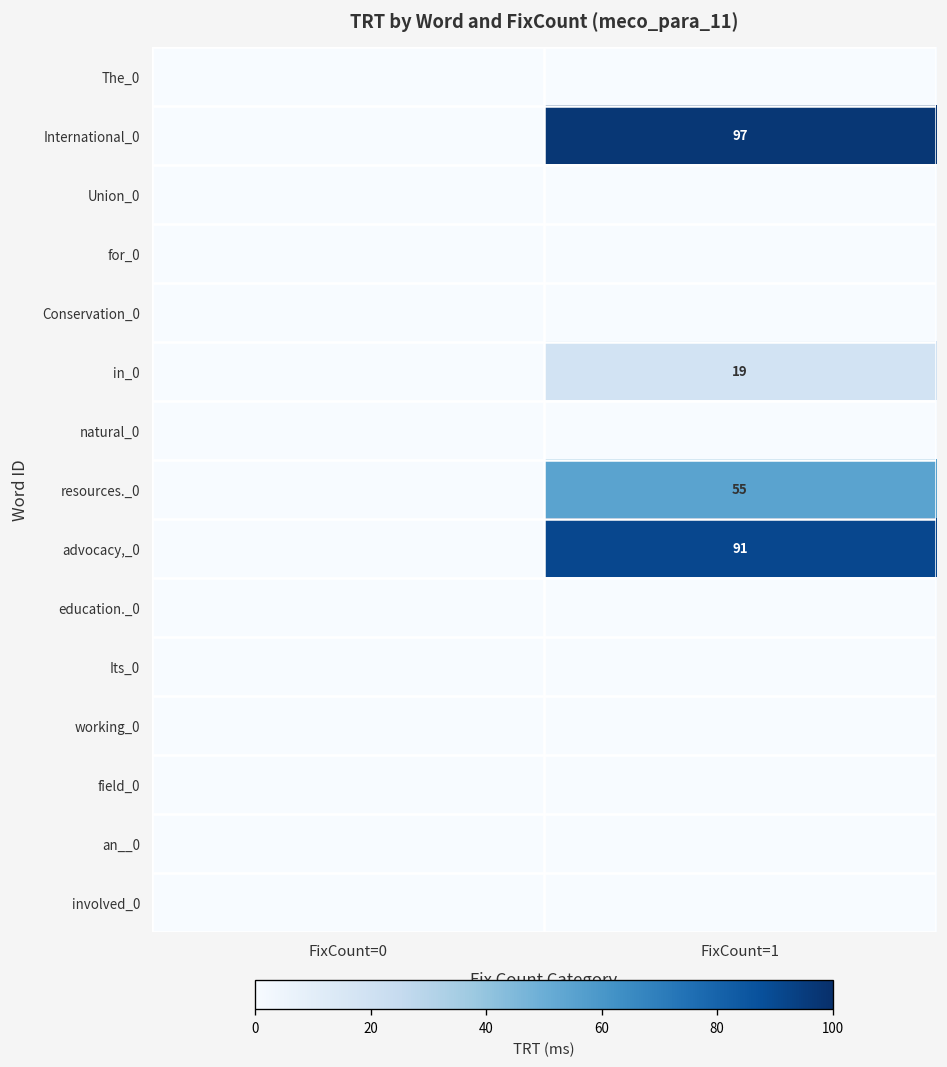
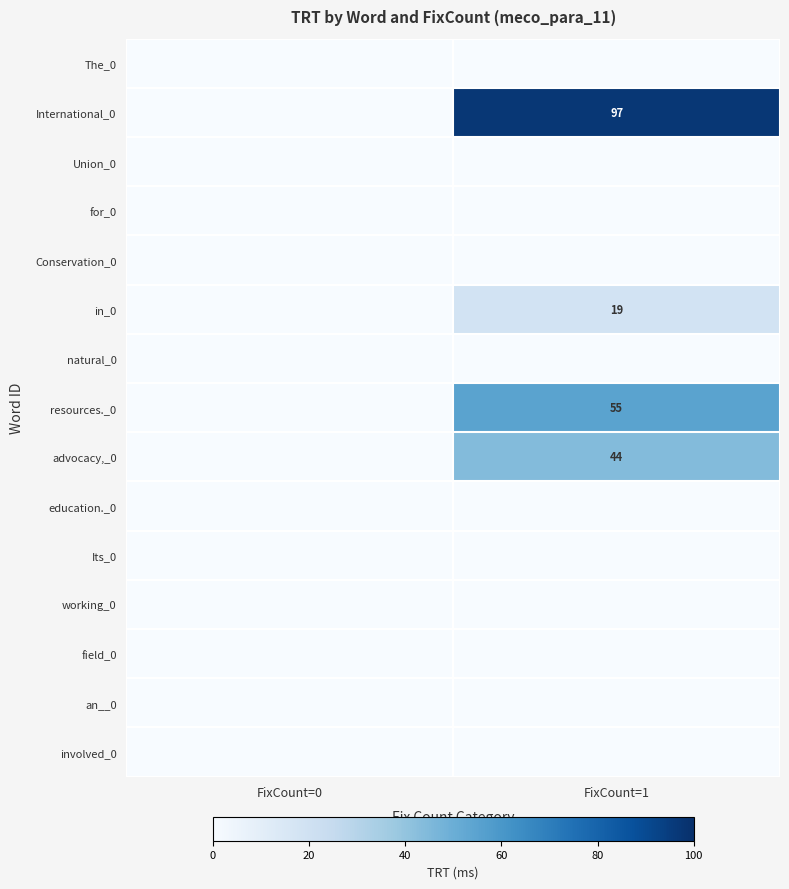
  {
    "International_0": {
      "FixCount=1": 97
    },
    "in_0": {
      "FixCount=1": 19
    },
    "resources._0": {
      "FixCount=1": 55
    },
    "advocacy,_0": {
-     "FixCount=1": 91
+     "FixCount=1": 44
    }
  }
